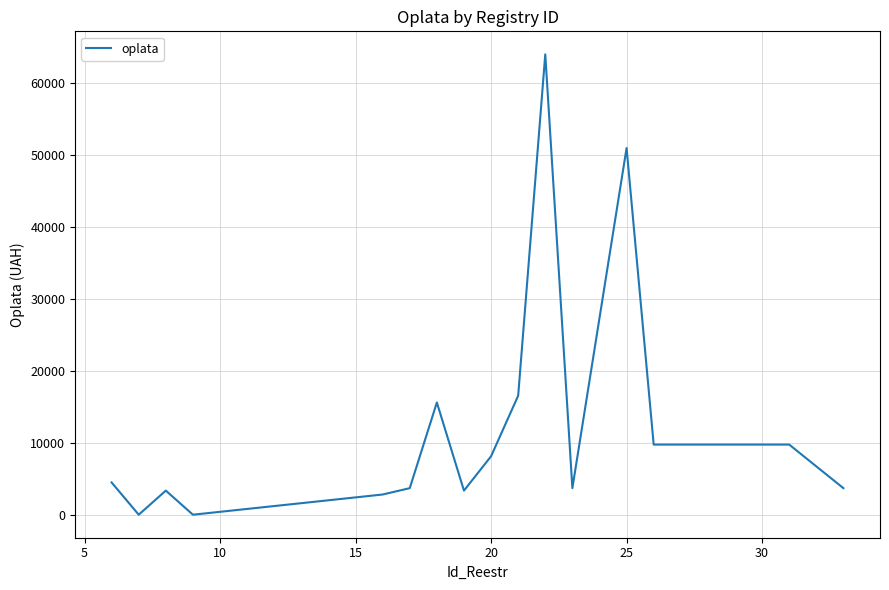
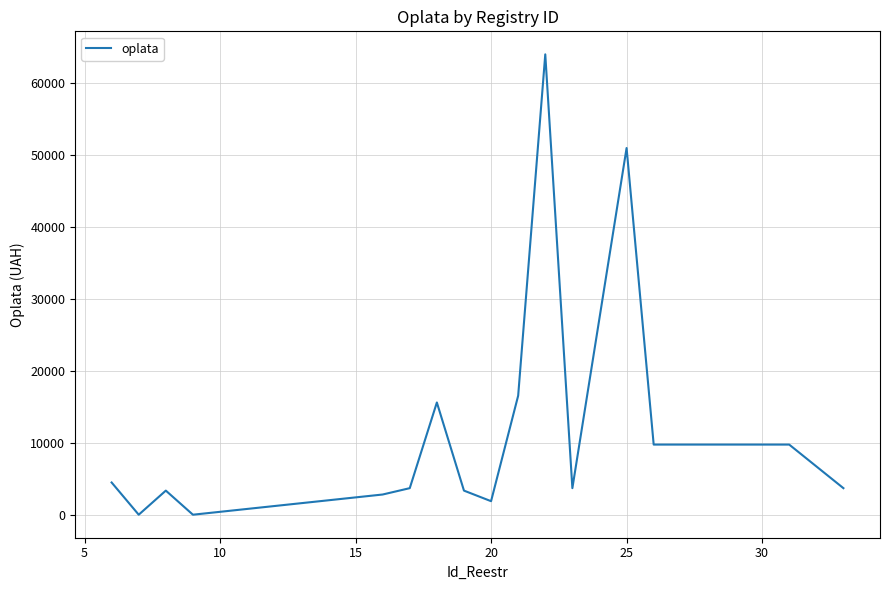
  {
-   "20": 8000,
+   "20": 2000,
    "25": 51000,
    "30": 10000
  }
